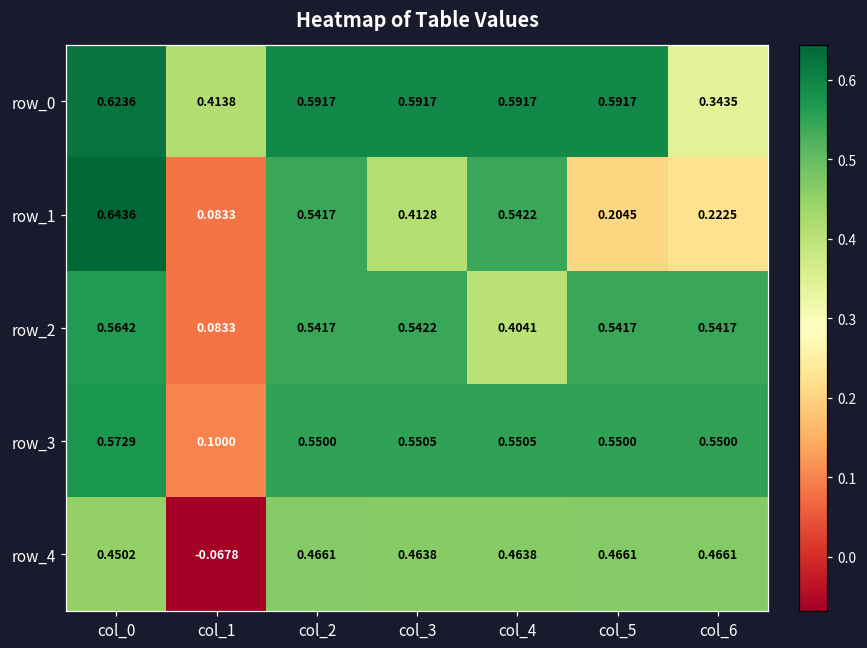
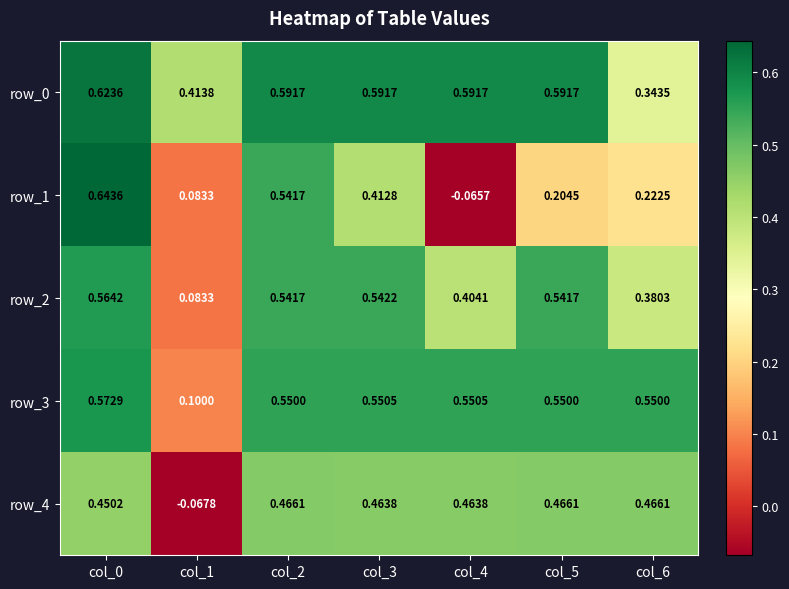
  {
    "row_0": {
      "col_0": 0.6236,
      "col_1": 0.4138,
      "col_2": 0.5917,
      "col_3": 0.5917,
      "col_4": 0.5917,
      "col_5": 0.5917,
      "col_6": 0.3435
    },
    "row_1": {
      "col_0": 0.6436,
      "col_1": 0.0833,
      "col_2": 0.5417,
      "col_3": 0.4128,
-     "col_4": 0.5422,
+     "col_4": -0.0657,
      "col_5": 0.2045,
      "col_6": 0.2225
    },
    "row_2": {
      "col_0": 0.5642,
      "col_1": 0.0833,
      "col_2": 0.5417,
      "col_3": 0.5422,
      "col_4": 0.4041,
      "col_5": 0.5417,
-     "col_6": 0.5417
+     "col_6": 0.3803
    },
    "row_3": {
      "col_0": 0.5729,
      "col_1": 0.1000,
      "col_2": 0.5500,
      "col_3": 0.5505,
      "col_4": 0.5505,
      "col_5": 0.5500,
      "col_6": 0.5500
    },
    "row_4": {
      "col_0": 0.4502,
      "col_1": -0.0678,
      "col_2": 0.4661,
      "col_3": 0.4638,
      "col_4": 0.4638,
      "col_5": 0.4661,
      "col_6": 0.4661
    }
  }
